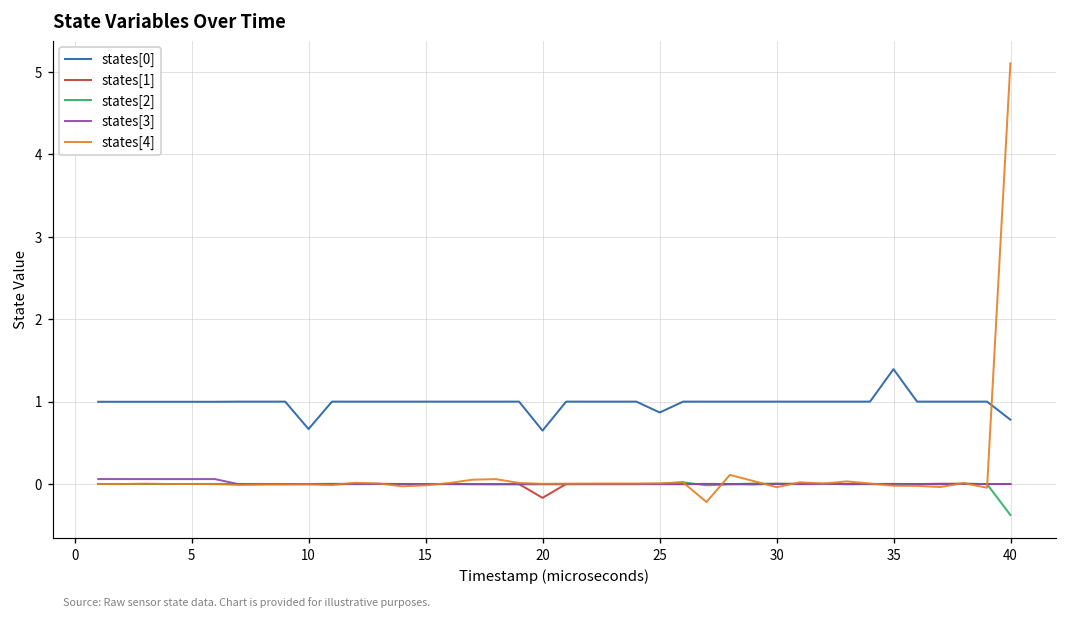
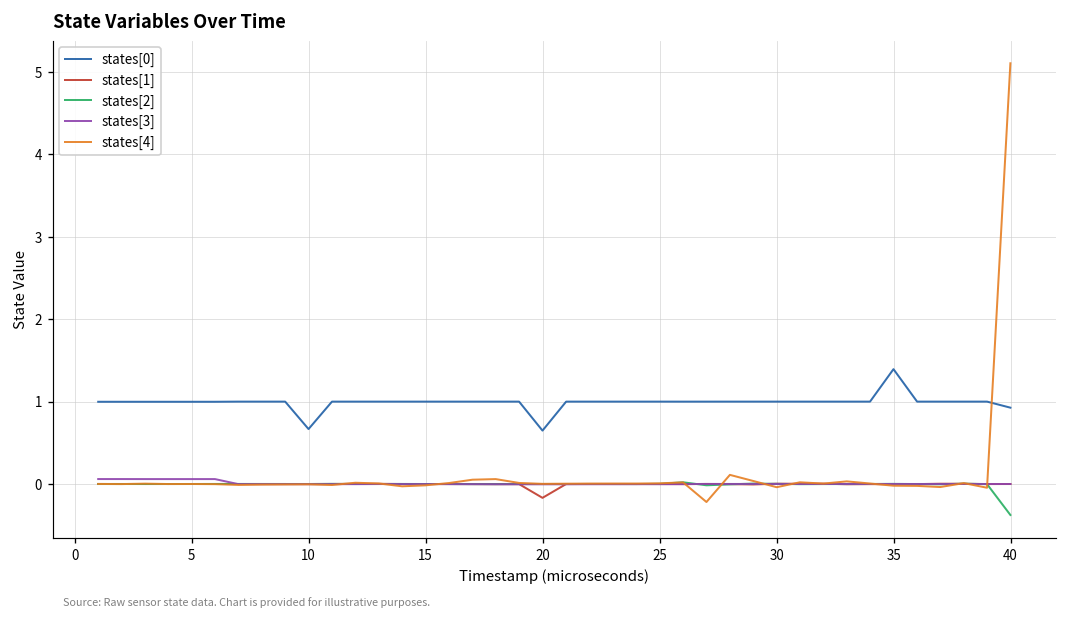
  {
    "states[0]": {
      "5": 1.0,
      "10": 0.7,
      "15": 1.0,
      "20": 0.6,
-     "25": 0.9,
+     "25": 1.0,
      "30": 1.0,
      "35": 1.4,
-     "40": 0.8
+     "40": 0.9
    },
    "states[1]": {
      "20": -0.2
    },
    "states[2]": {
      "40": -0.4
    },
    "states[3]": {
      "5": 0.1
    },
    "states[4]": {
      "30": 0.0,
      "40": 5.1
    }
  }
